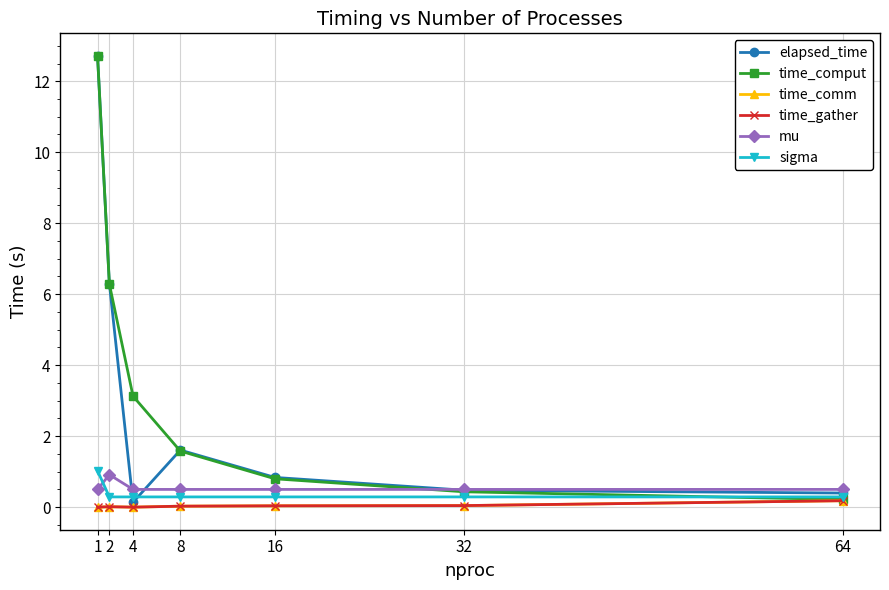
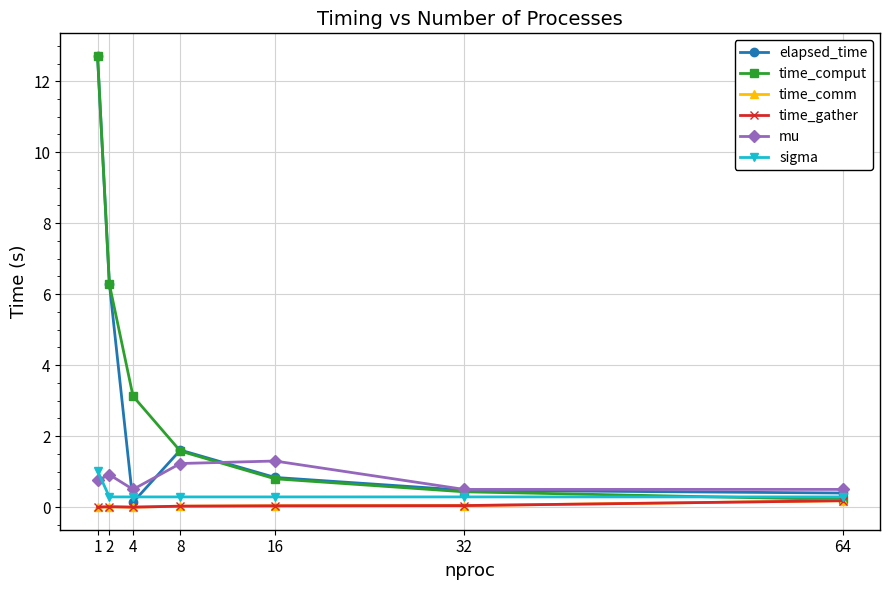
  {
    "elapsed_time": {
      "4": 0.1,
      "64": 0.4
    },
    "time_comput": {
      "4": 3.1
    },
    "time_gather": {
      "1": 0.0,
      "2": 0.0,
      "4": 0.0,
      "8": 0.0,
      "16": 0.0,
      "32": 0.0
    },
    "mu": {
-     "1": 0.5,
+     "1": 0.8,
      "2": 0.9,
      "4": 0.5,
-     "8": 0.5,
-     "16": 0.5,
+     "8": 1.2,
+     "16": 1.3,
      "64": 0.5
    },
    "sigma": {
      "1": 1.0,
      "2": 0.3,
      "4": 0.3,
      "8": 0.3,
      "16": 0.3,
      "32": 0.3,
      "64": 0.3
    }
  }
